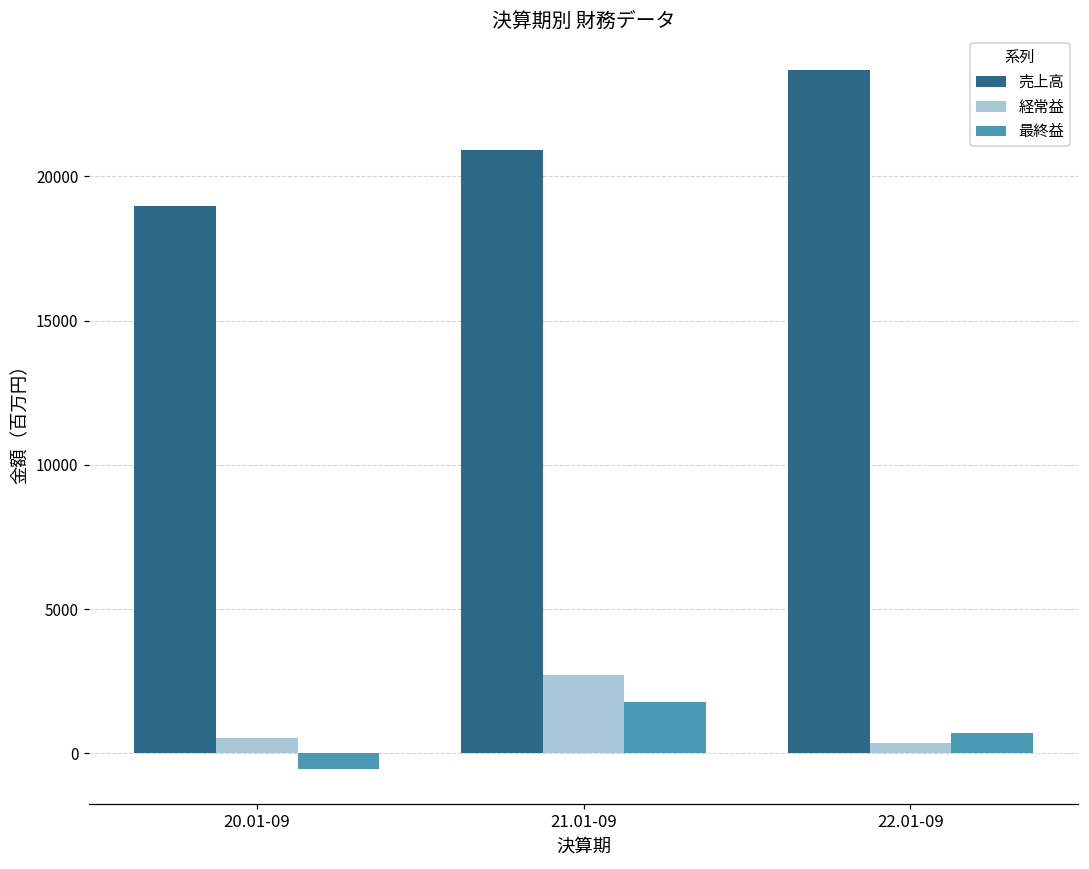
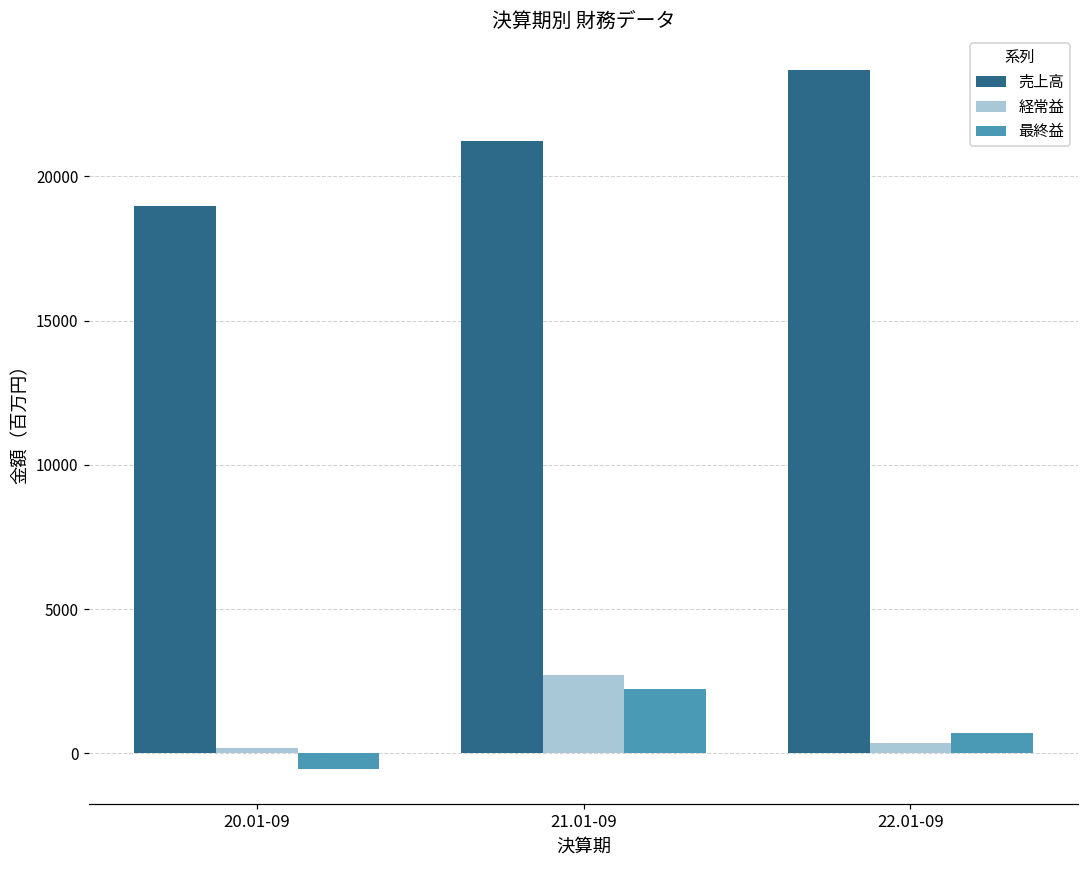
  {
    "売上高": {
      "20.01-09": 19000,
-     "21.01-09": 20900,
+     "21.01-09": 21200,
      "22.01-09": 23700
    },
    "経常益": {
-     "20.01-09": 500,
+     "20.01-09": 200,
      "21.01-09": 2700,
      "22.01-09": 400
    },
    "最終益": {
      "20.01-09": -500,
-     "21.01-09": 1800,
+     "21.01-09": 2200,
      "22.01-09": 700
    }
  }
